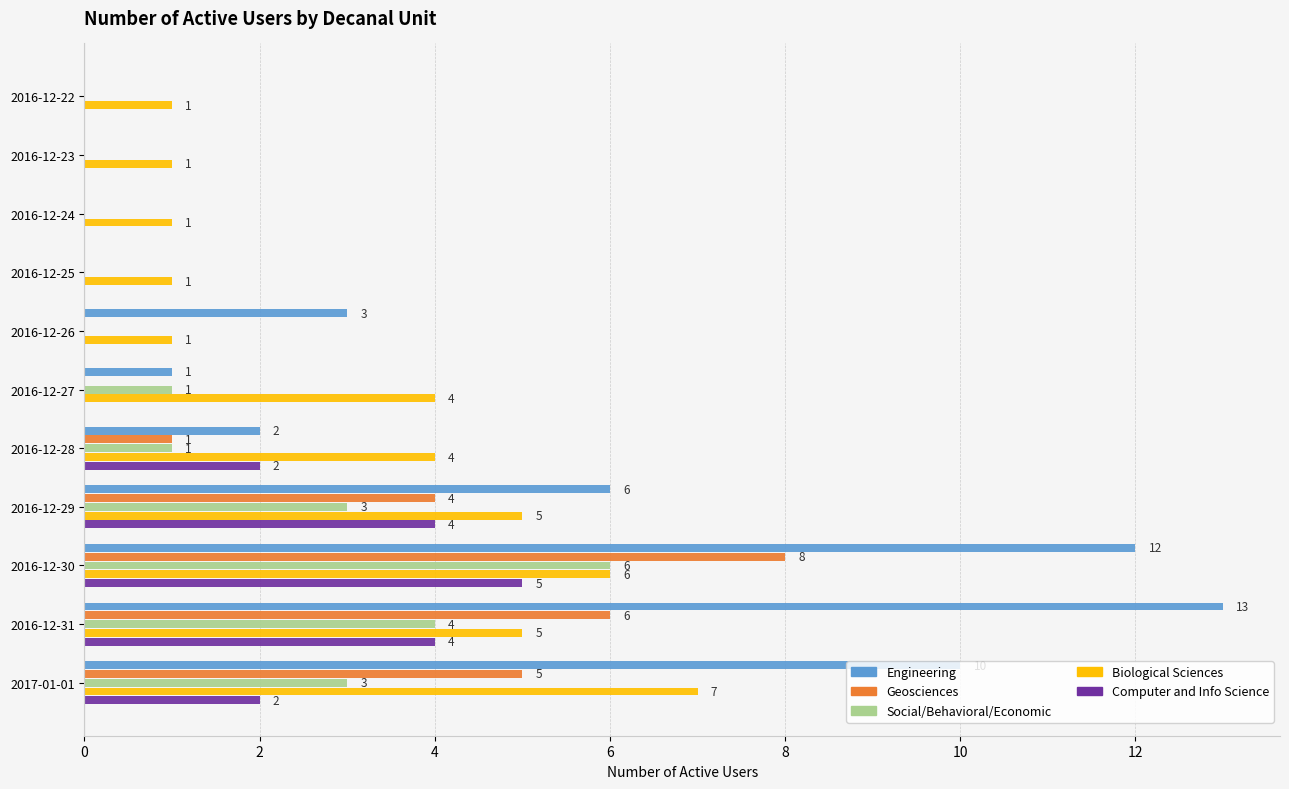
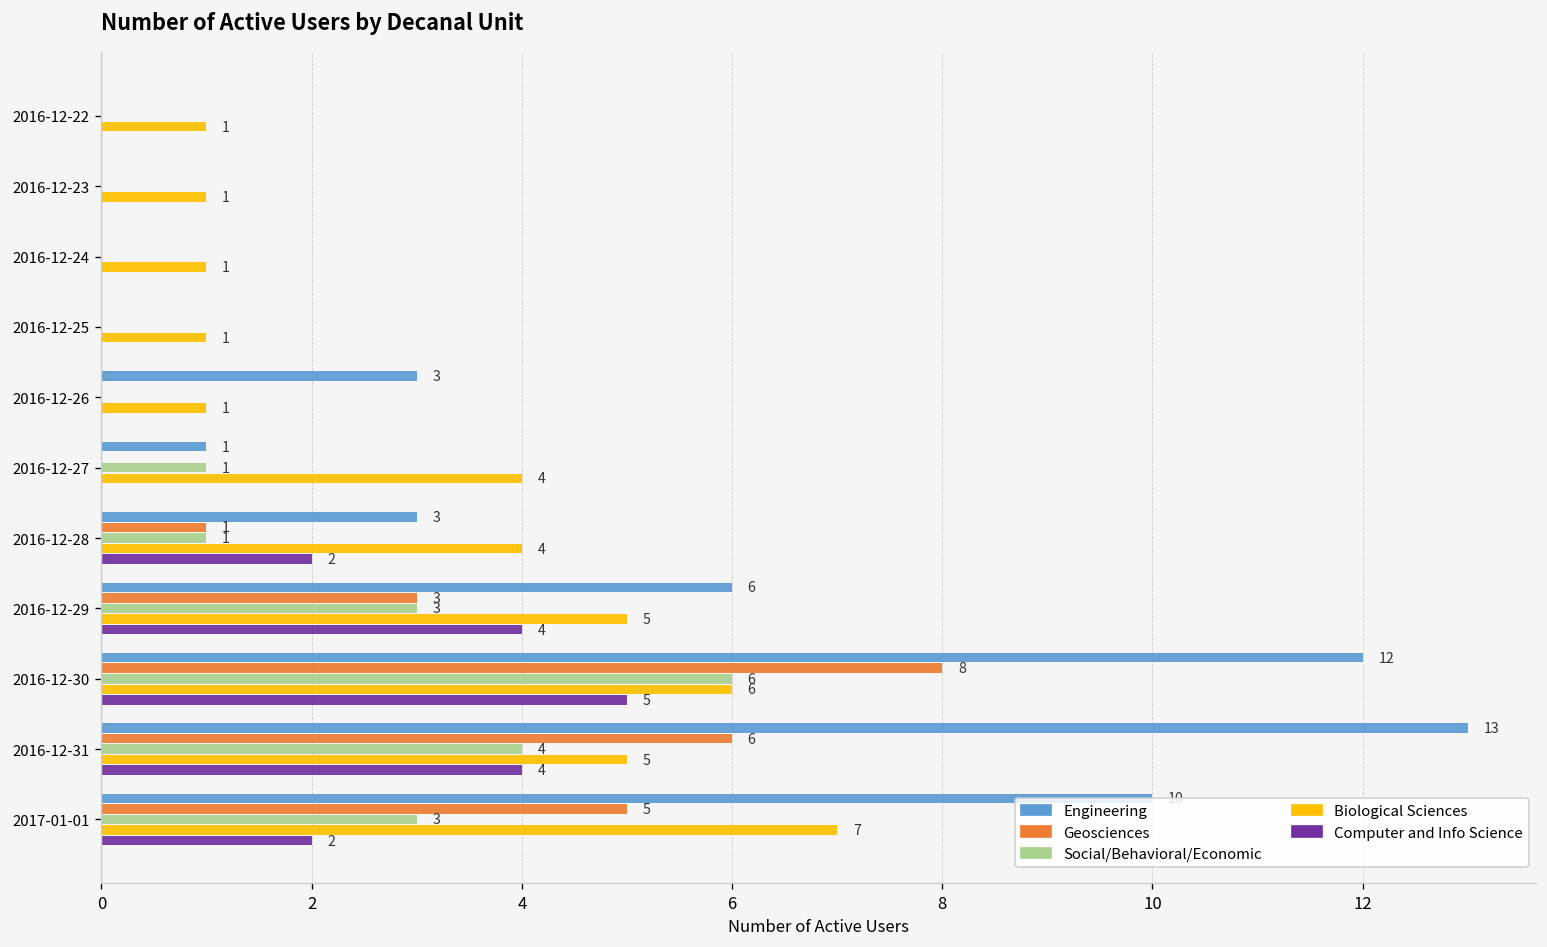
  {
    "Engineering": {
      "2016-12-26": 3,
      "2016-12-27": 1,
-     "2016-12-28": 2,
+     "2016-12-28": 3,
      "2016-12-29": 6,
      "2016-12-30": 12,
      "2016-12-31": 13
    },
    "Geosciences": {
-     "2016-12-29": 4,
+     "2016-12-29": 3,
      "2016-12-30": 8,
      "2016-12-31": 6,
      "2017-01-01": 5
    },
    "Social/Behavioral/Economic": {
      "2016-12-27": 1,
      "2016-12-29": 3,
      "2016-12-31": 4,
      "2017-01-01": 3
    },
    "Biological Sciences": {
      "2016-12-22": 1,
      "2016-12-23": 1,
      "2016-12-24": 1,
      "2016-12-25": 1,
      "2016-12-26": 1,
      "2016-12-27": 4,
      "2016-12-28": 4,
      "2016-12-29": 5,
      "2016-12-31": 5,
      "2017-01-01": 7
    },
    "Computer and Info Science": {
      "2016-12-28": 2,
      "2016-12-29": 4,
      "2016-12-30": 5,
      "2016-12-31": 4,
      "2017-01-01": 2
    }
  }
